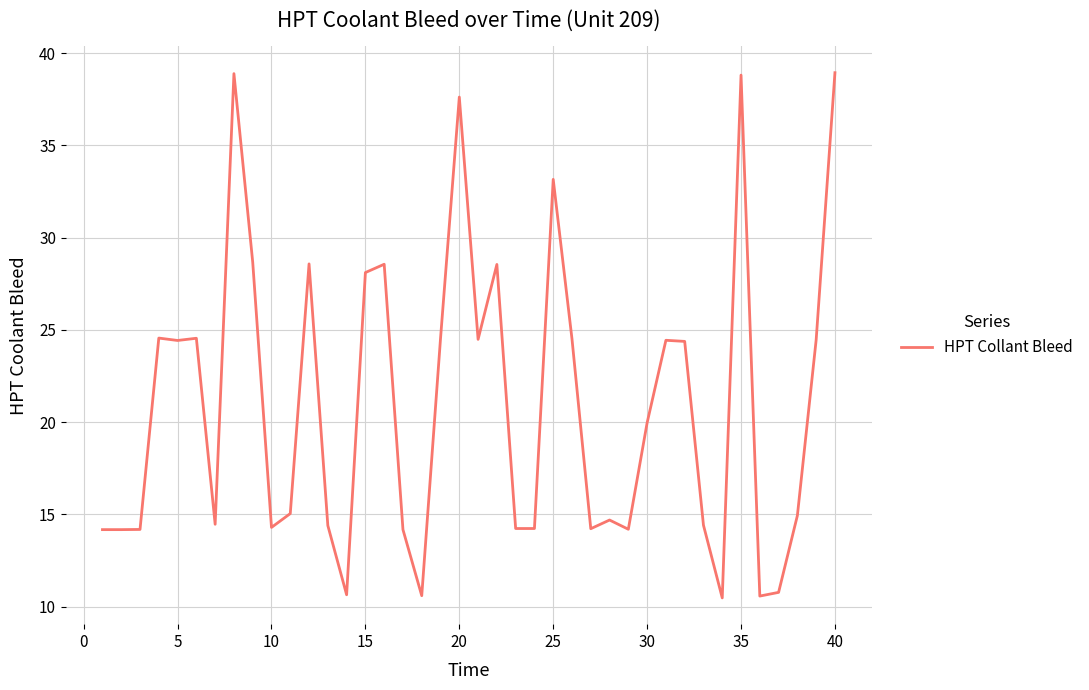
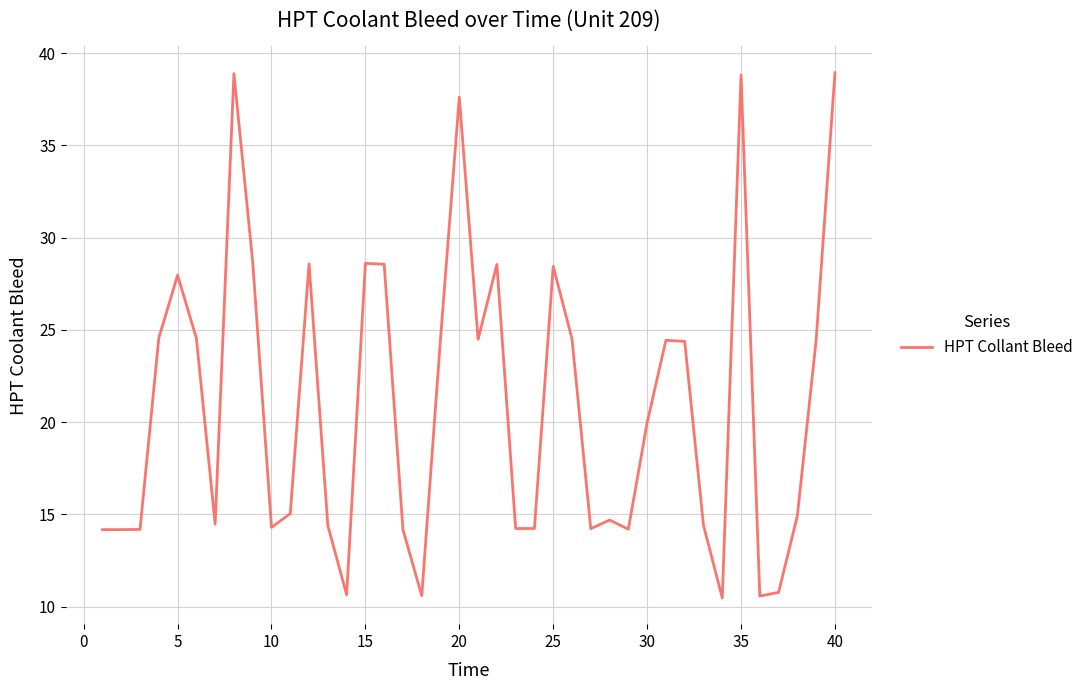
  {
-   "5": 24.4,
+   "5": 28.0,
    "10": 14.3,
-   "15": 28.1,
+   "15": 28.6,
    "20": 37.6,
-   "25": 33.2,
+   "25": 28.5,
    "30": 20.0,
    "35": 38.8,
    "40": 38.9
  }
